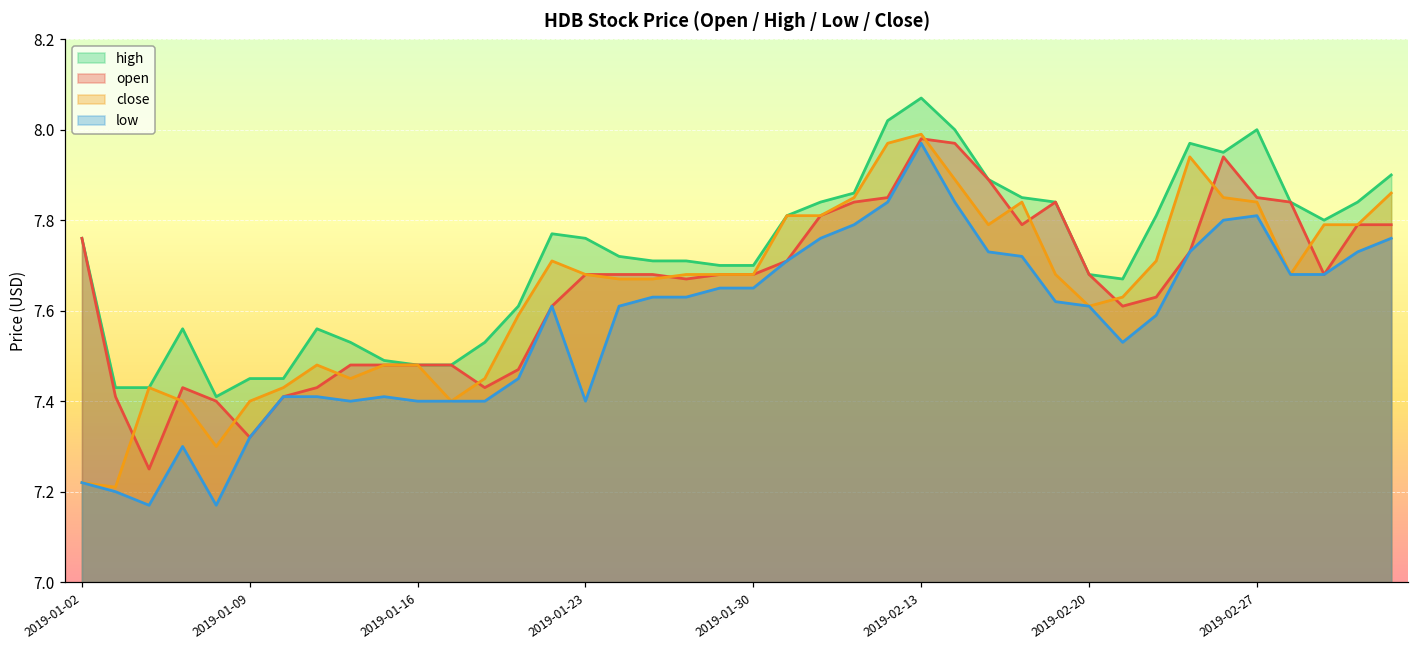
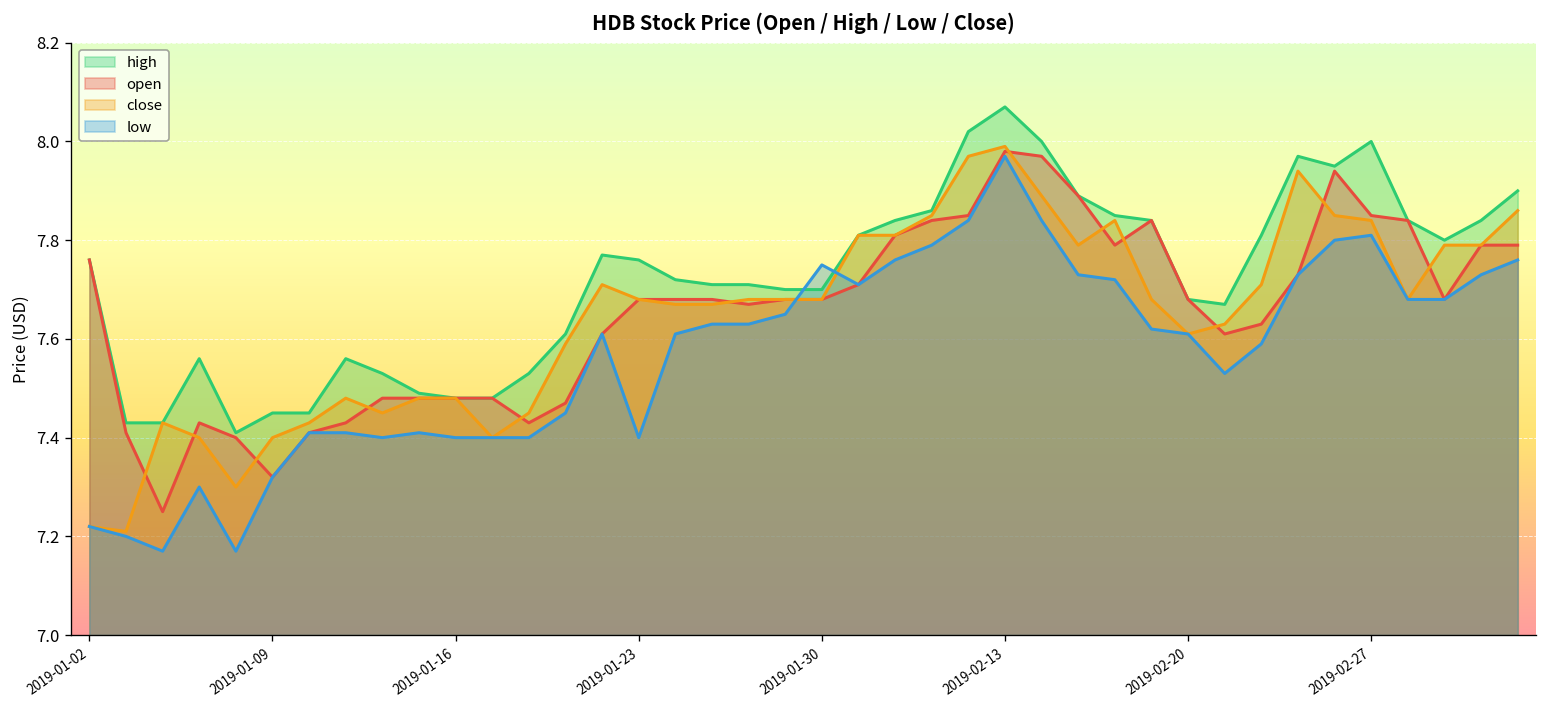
  {
    "high": {
      "2019-01-09": 7.45,
      "2019-01-23": 7.76,
      "2019-01-30": 7.70,
      "2019-02-13": 8.07,
      "2019-02-27": 8.00
    },
    "low": {
      "2019-01-16": 7.40,
      "2019-01-23": 7.40,
-     "2019-01-30": 7.65,
+     "2019-01-30": 7.75,
      "2019-02-13": 7.97,
      "2019-02-27": 7.81
    }
  }
